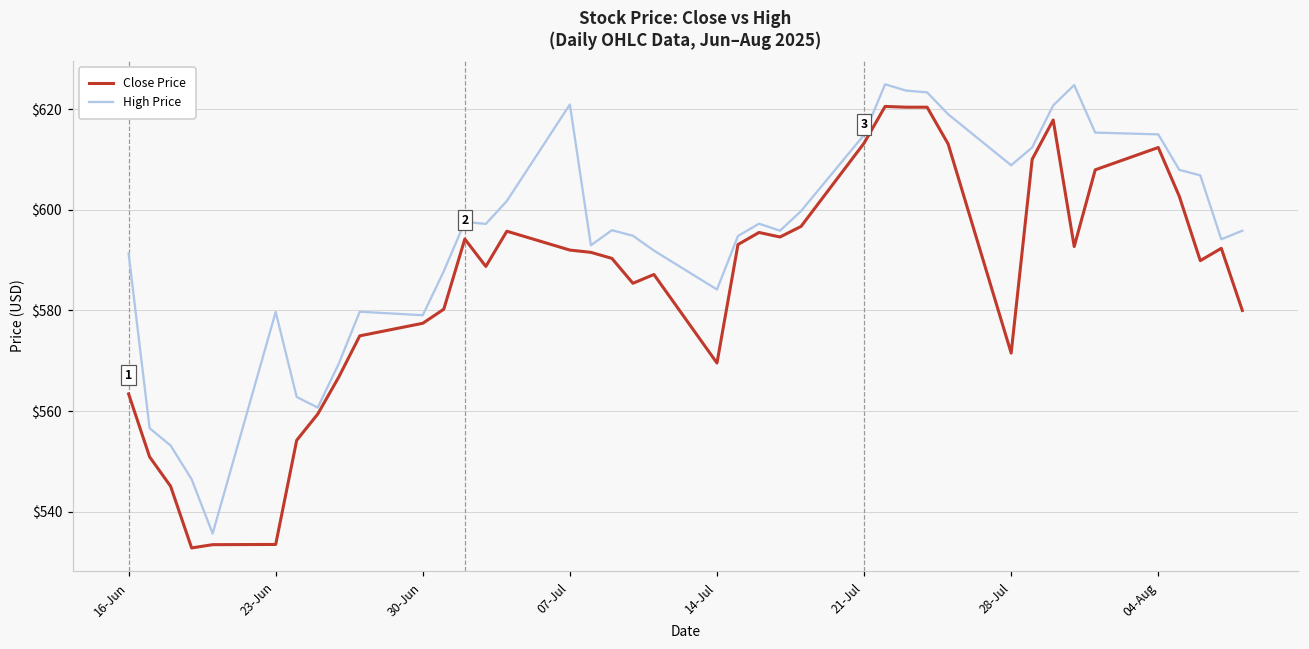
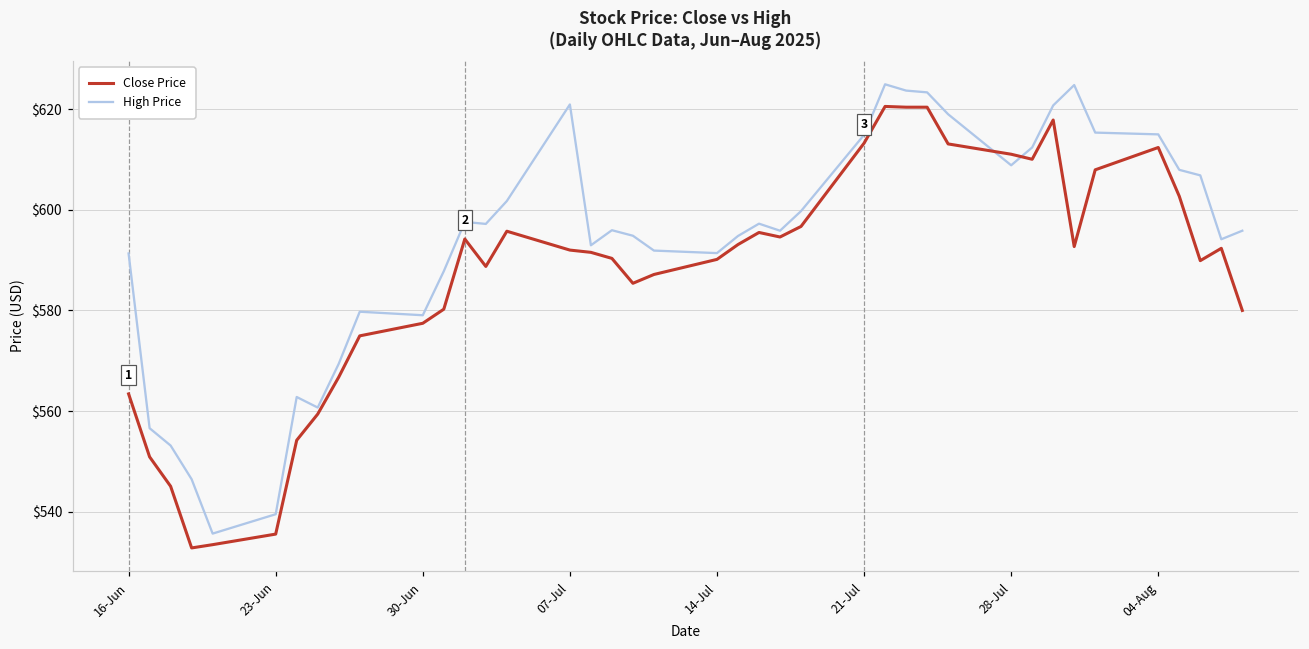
  {
    "Close Price": {
-     "23-Jun": "$533",
+     "23-Jun": "$536",
      "30-Jun": "$577",
      "07-Jul": "$592",
-     "14-Jul": "$570",
+     "14-Jul": "$590",
      "21-Jul": "$613",
-     "28-Jul": "$572",
+     "28-Jul": "$611",
      "04-Aug": "$612"
    },
    "High Price": {
      "16-Jun": "$591",
-     "23-Jun": "$580",
+     "23-Jun": "$540",
      "30-Jun": "$579",
      "07-Jul": "$621",
-     "14-Jul": "$584",
+     "14-Jul": "$591",
      "28-Jul": "$609",
      "04-Aug": "$615"
    }
  }
